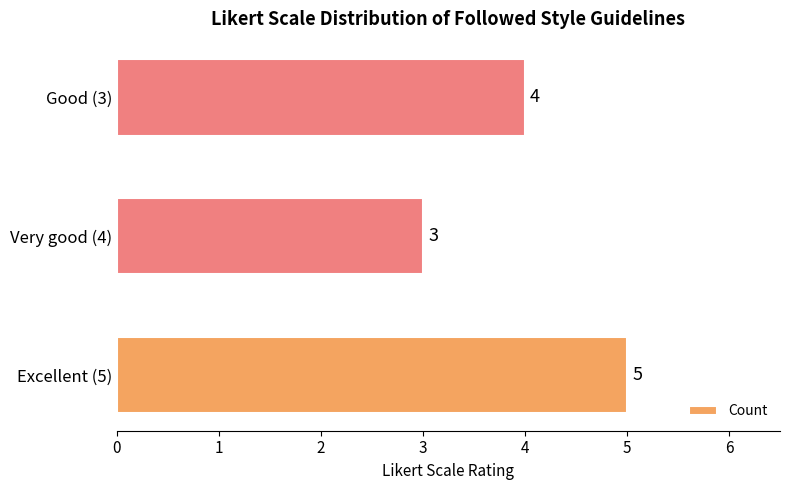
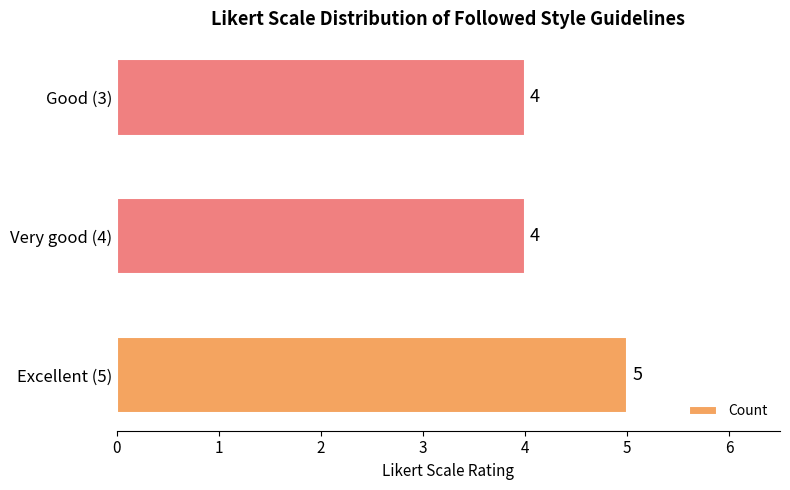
  {
    "Good (3)": 4,
-   "Very good (4)": 3,
+   "Very good (4)": 4,
    "Excellent (5)": 5
  }
